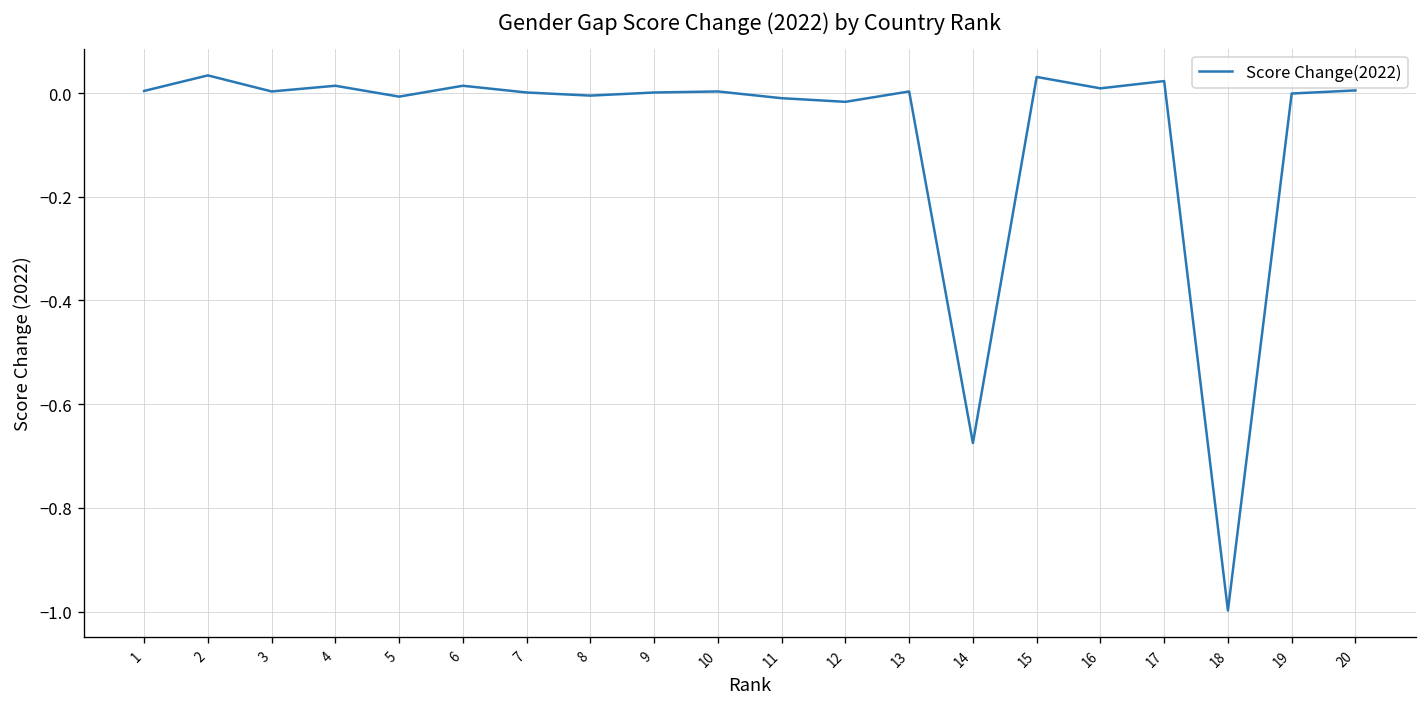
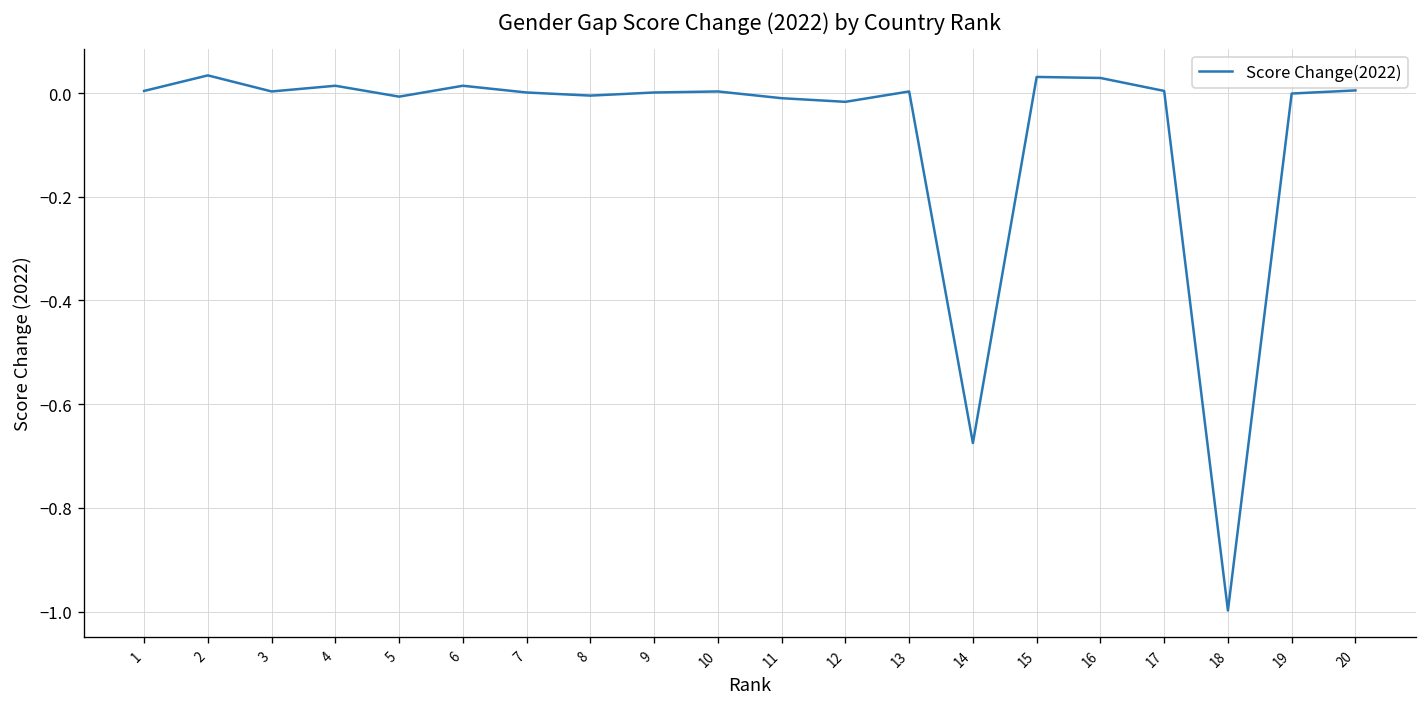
  {
    "1": 0.00,
    "2": 0.03,
    "3": 0.00,
    "4": 0.01,
    "5": -0.01,
    "6": 0.01,
    "7": 0.00,
    "8": -0.01,
    "9": 0.00,
    "10": 0.00,
    "11": -0.01,
    "12": -0.02,
    "13": 0.00,
    "14": -0.68,
    "15": 0.03,
-   "16": 0.01,
-   "17": 0.02,
+   "16": 0.03,
+   "17": 0.00,
    "18": -1.00,
    "19": 0.00,
    "20": 0.01
  }
